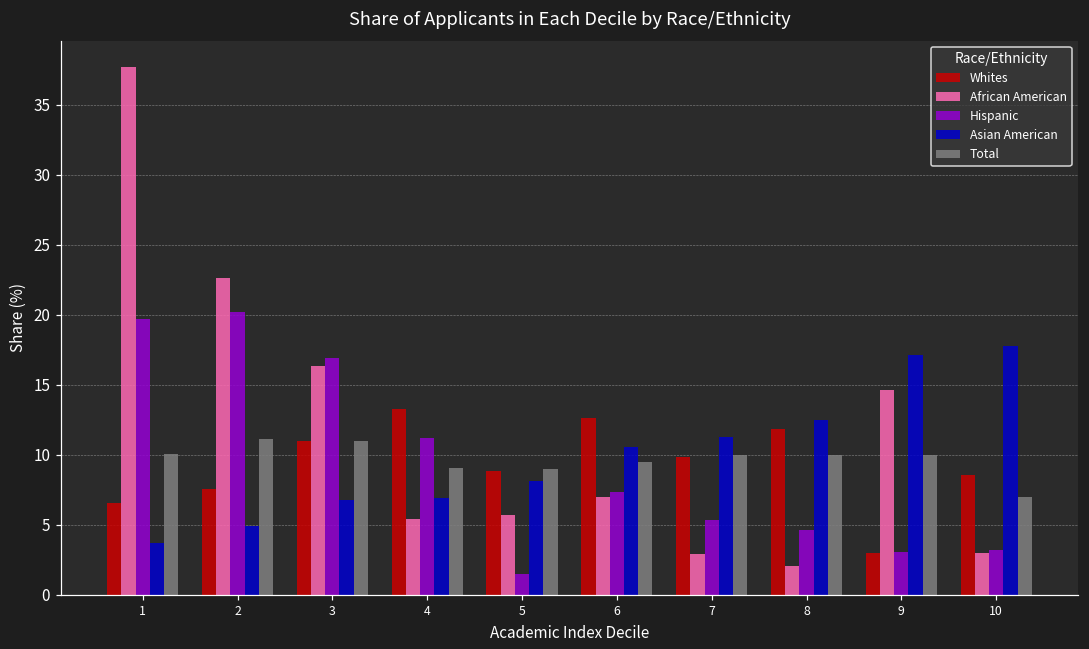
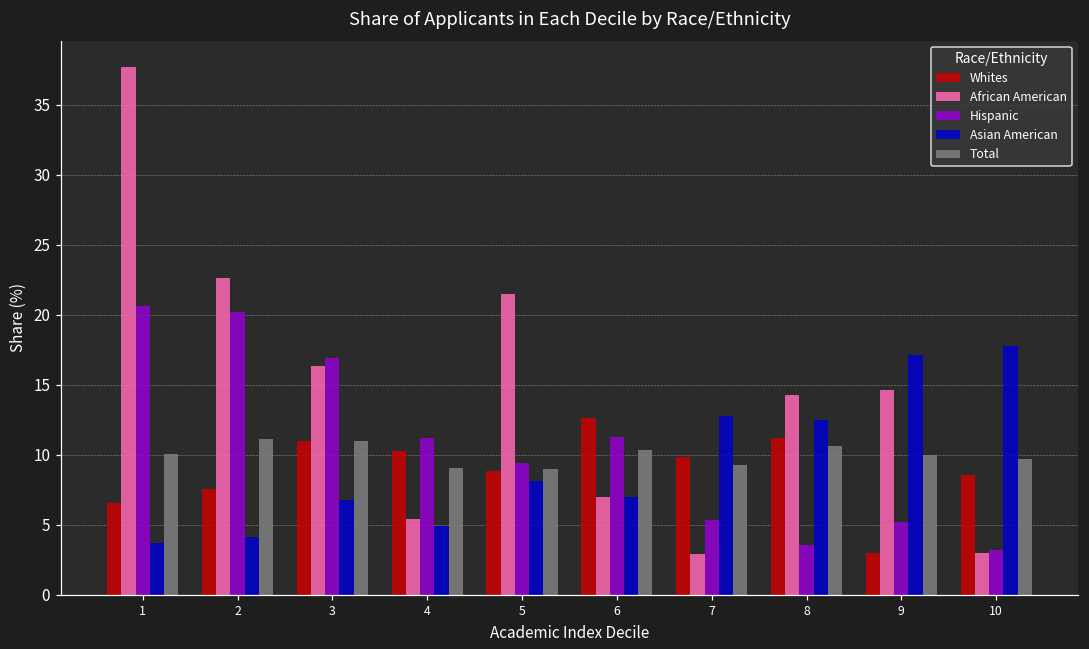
  {
    "Whites": {
      "1": 6.5,
      "2": 7.6,
      "3": 11.0,
-     "4": 13.3,
+     "4": 10.3,
      "5": 8.8,
      "6": 12.6,
      "7": 9.8,
-     "8": 11.9,
+     "8": 11.2,
      "9": 3.0,
      "10": 8.5
    },
    "African American": {
      "1": 37.7,
      "2": 22.6,
      "3": 16.3,
      "4": 5.4,
-     "5": 5.7,
+     "5": 21.5,
      "6": 7.0,
      "7": 2.9,
-     "8": 2.1,
+     "8": 14.3,
      "9": 14.6,
      "10": 3.0
    },
    "Hispanic": {
-     "1": 19.7,
+     "1": 20.6,
      "2": 20.2,
      "3": 16.9,
      "4": 11.2,
-     "5": 1.5,
-     "6": 7.4,
+     "5": 9.4,
+     "6": 11.3,
      "7": 5.4,
-     "8": 4.6,
-     "9": 3.1,
+     "8": 3.6,
+     "9": 5.2,
      "10": 3.2
    },
    "Asian American": {
      "1": 3.7,
-     "2": 4.9,
+     "2": 4.2,
      "3": 6.8,
-     "4": 6.9,
+     "4": 4.9,
      "5": 8.1,
-     "6": 10.6,
-     "7": 11.3,
+     "6": 7.0,
+     "7": 12.7,
      "8": 12.5,
      "9": 17.1,
      "10": 17.8
    },
    "Total": {
      "1": 10.0,
      "2": 11.2,
      "3": 11.0,
      "4": 9.0,
      "5": 9.0,
-     "6": 9.5,
-     "7": 10.0,
-     "8": 10.0,
+     "6": 10.3,
+     "7": 9.3,
+     "8": 10.7,
      "9": 10.0,
-     "10": 7.0
+     "10": 9.7
    }
  }
